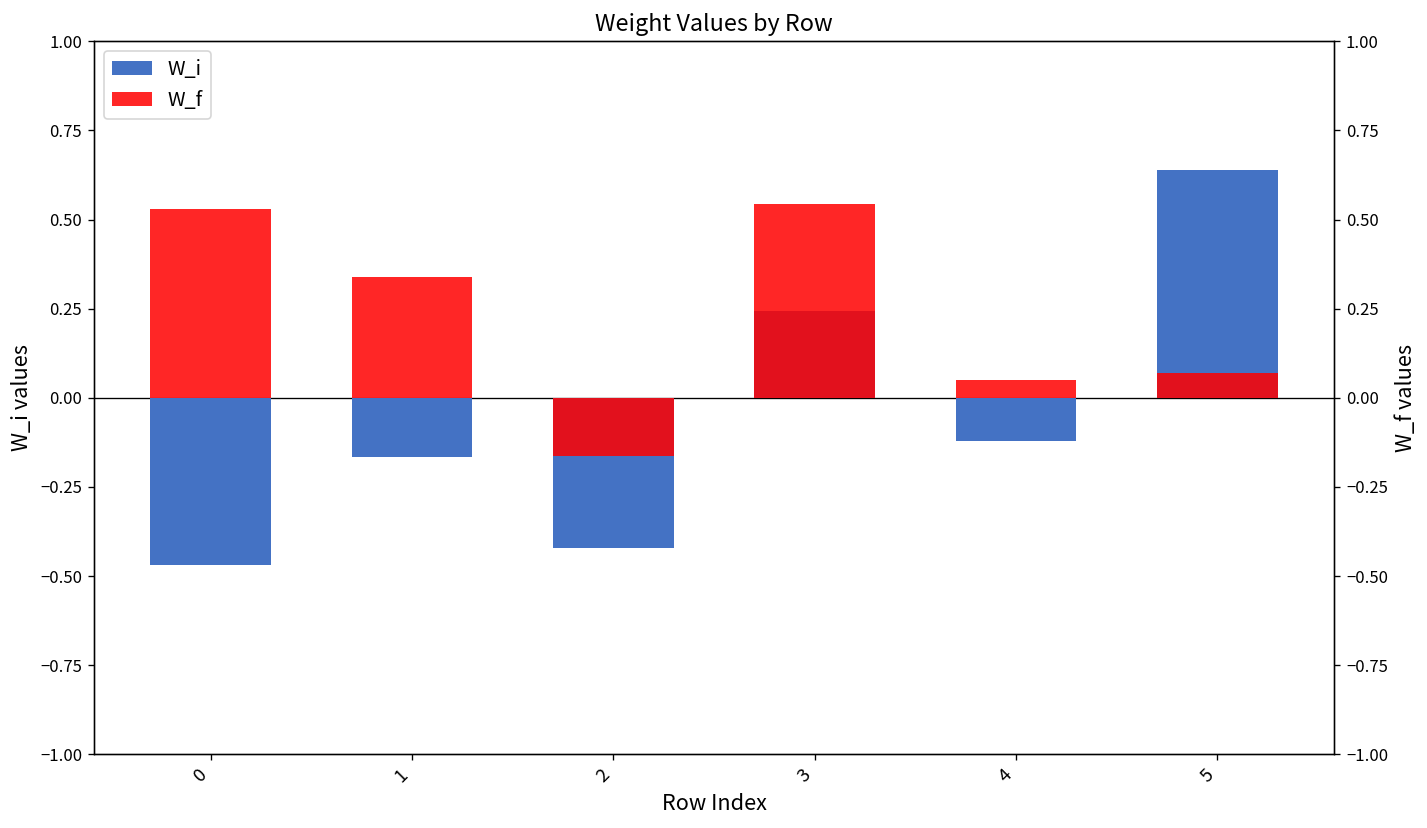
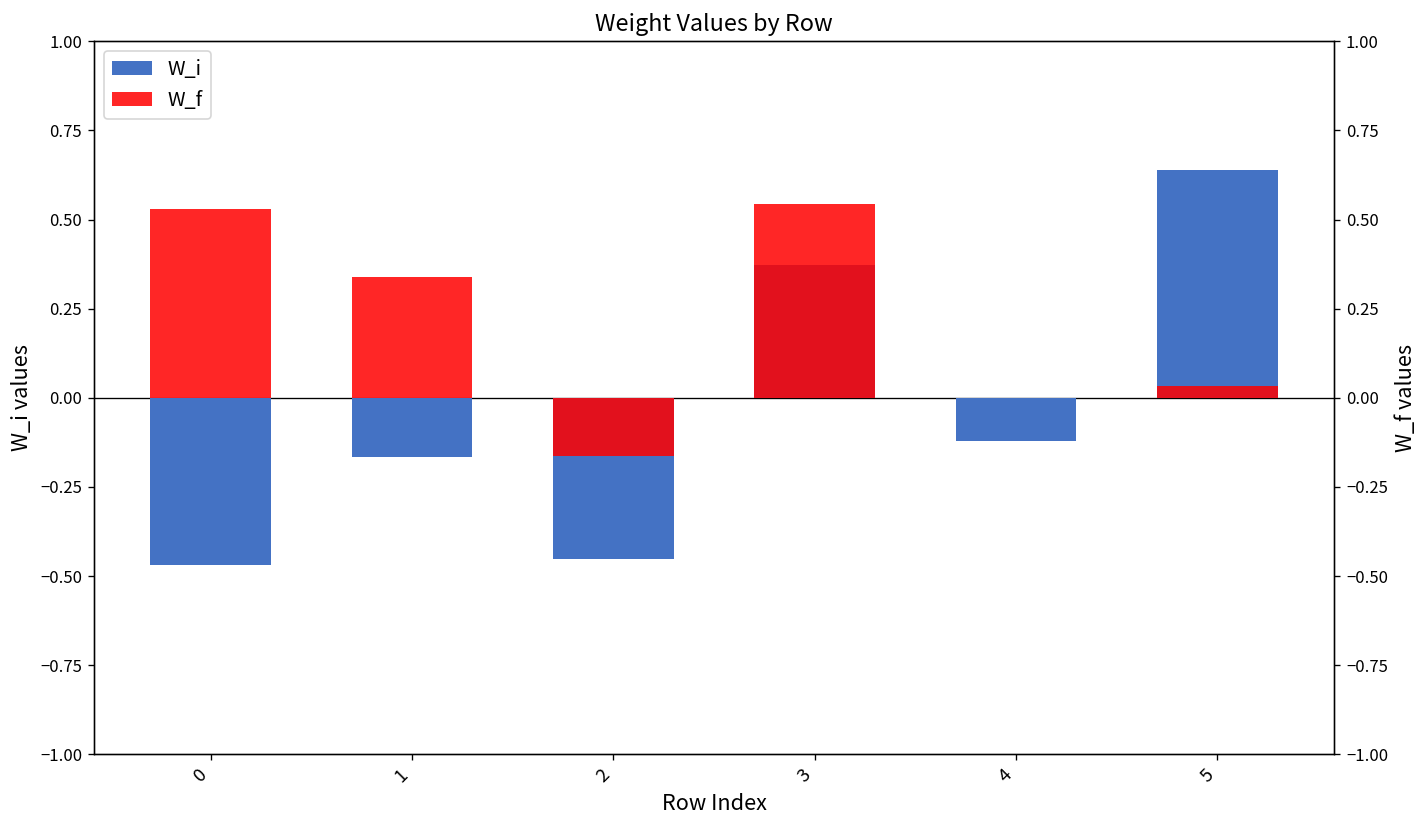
  {
    "W_i": {
      "0": -0.47,
      "1": -0.17,
-     "2": -0.42,
-     "3": 0.24,
+     "2": -0.45,
+     "3": 0.37,
      "4": -0.12,
      "5": 0.64
    },
    "W_f": {
      "0": 0.53,
      "1": 0.34,
      "2": -0.16,
      "3": 0.54,
-     "4": 0.05,
-     "5": 0.07
+     "4": 0.00,
+     "5": 0.03
    }
  }
